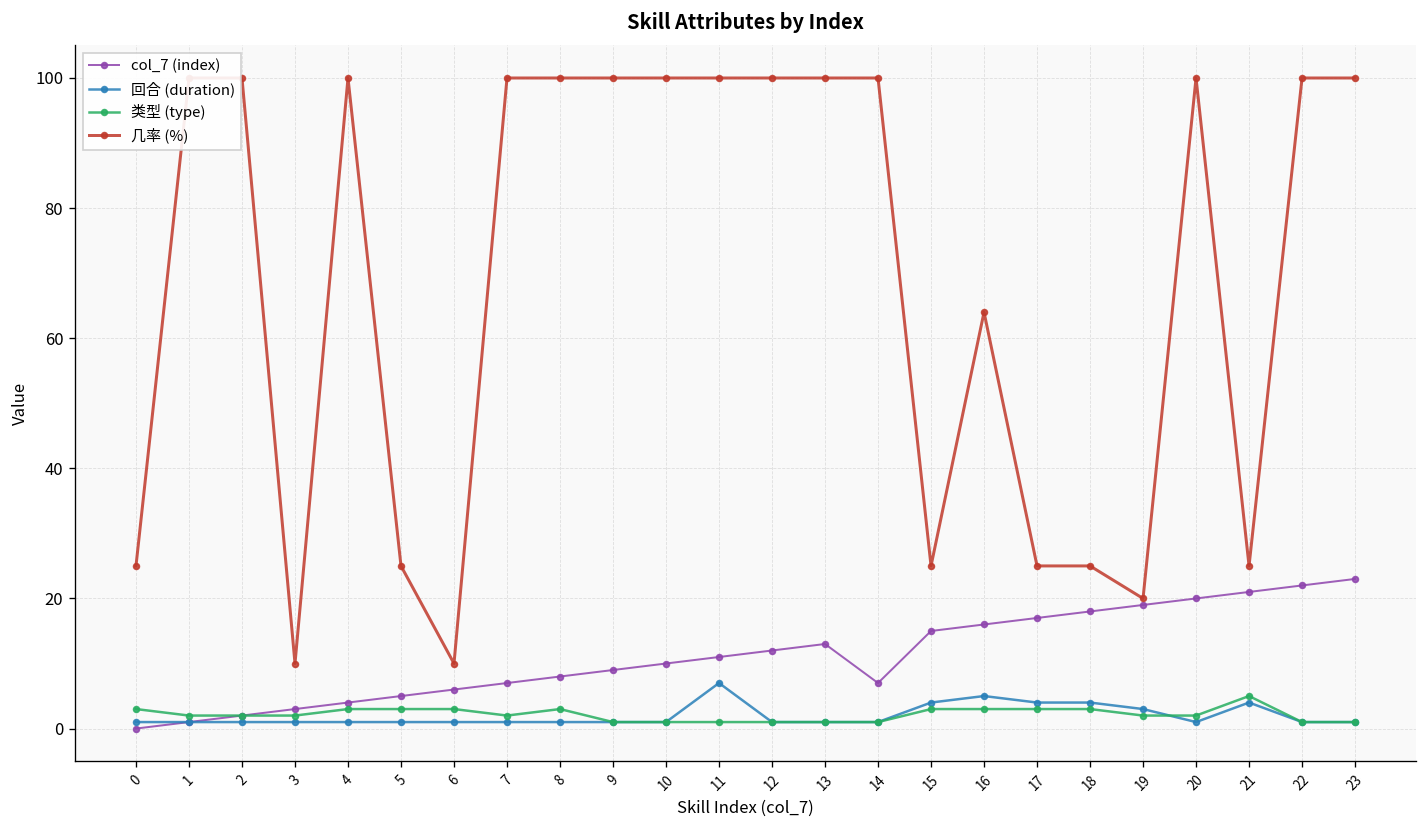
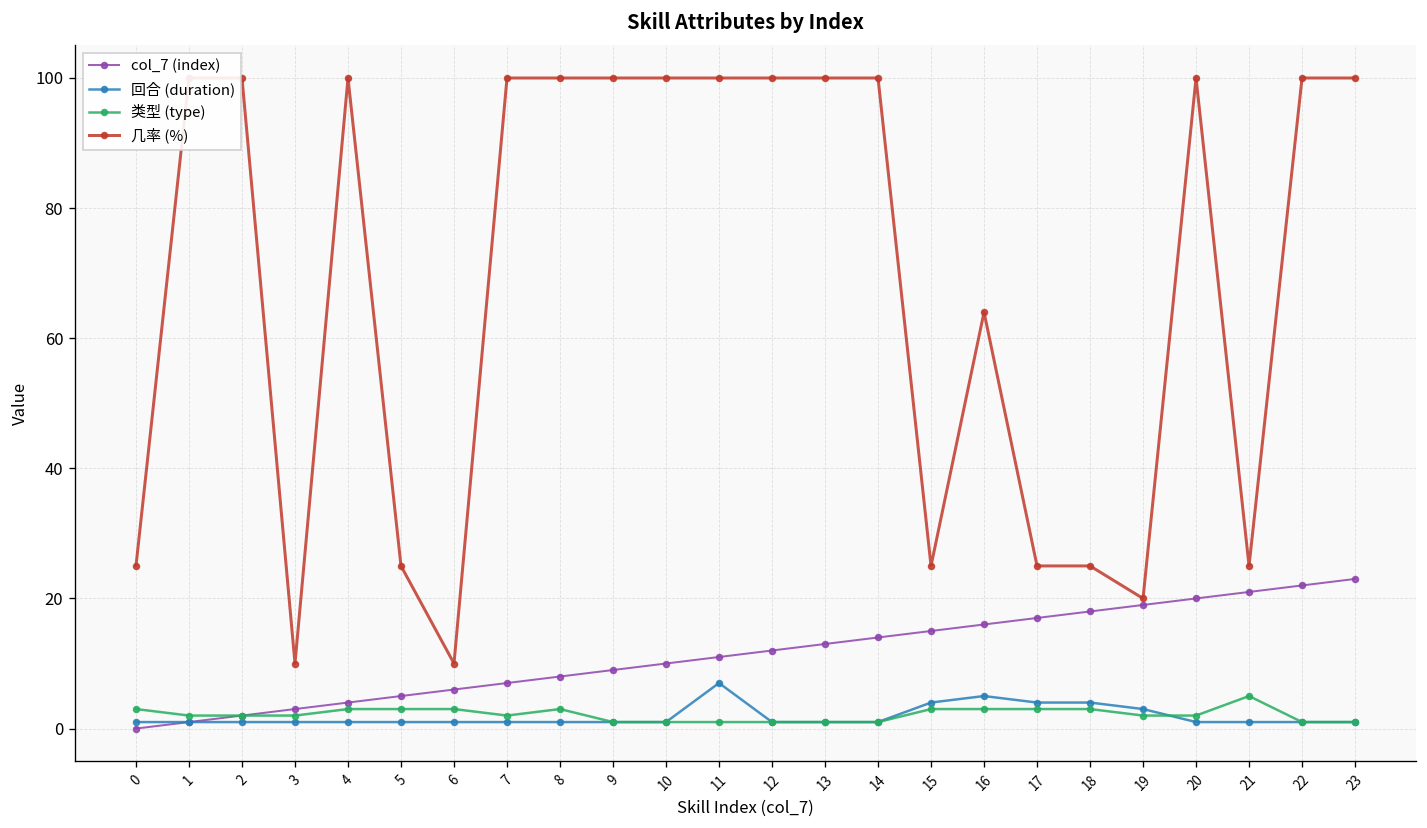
  {
    "col_7 (index)": {
      "0": 0,
      "3": 3,
      "4": 4,
      "5": 5,
      "6": 6,
      "7": 7,
      "8": 8,
      "9": 9,
      "10": 10,
      "11": 11,
      "12": 12,
      "13": 13,
-     "14": 7,
+     "14": 14,
      "15": 15,
      "16": 16,
      "17": 17,
      "18": 18,
      "19": 19,
      "20": 20,
      "21": 21,
      "22": 22,
      "23": 23
    },
    "回合 (duration)": {
      "0": 1,
      "2": 1,
      "3": 1,
      "4": 1,
      "5": 1,
      "6": 1,
      "7": 1,
      "8": 1,
      "11": 7,
      "15": 4,
      "16": 5,
      "17": 4,
      "18": 4,
      "19": 3,
      "20": 1,
-     "21": 4
+     "21": 1
    },
    "类型 (type)": {
      "0": 3,
      "1": 2,
      "3": 2,
      "4": 3,
      "5": 3,
      "6": 3,
      "7": 2,
      "8": 3,
      "11": 1,
      "15": 3,
      "16": 3,
      "17": 3,
      "18": 3,
      "19": 2,
      "20": 2,
      "21": 5
    },
    "几率 (%)": {
      "0": 25,
      "2": 100,
      "3": 10,
      "4": 100,
      "5": 25,
      "6": 10,
      "7": 100,
      "8": 100,
      "9": 100,
      "10": 100,
      "11": 100,
      "12": 100,
      "13": 100,
      "14": 100,
      "15": 25,
      "16": 64,
      "17": 25,
      "18": 25,
      "19": 20,
      "20": 100,
      "21": 25,
      "22": 100,
      "23": 100
    }
  }
